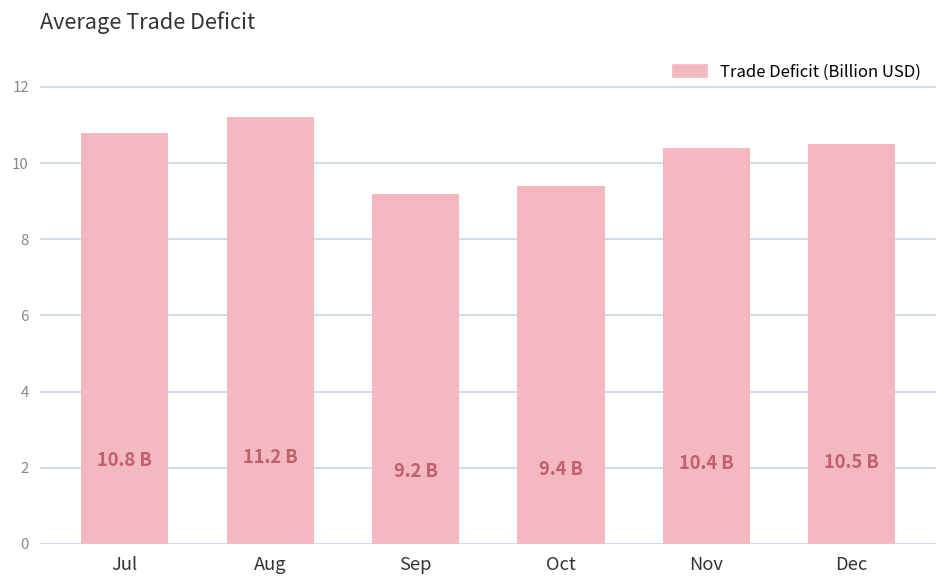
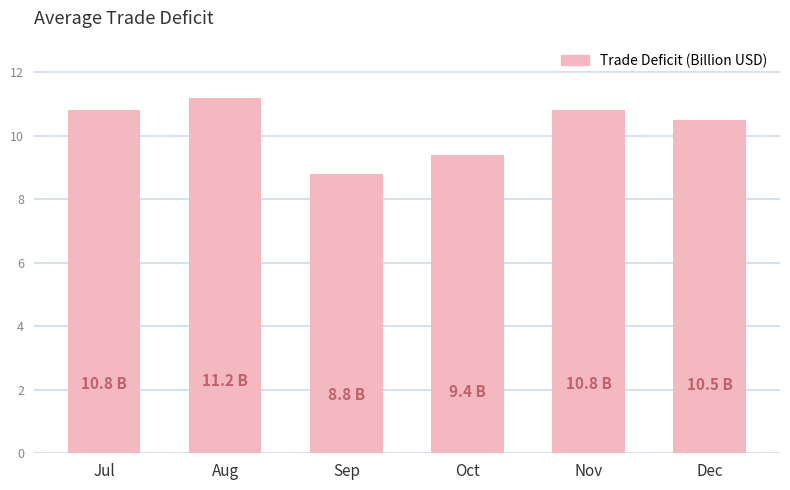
  {
    "Jul": 10.8,
    "Aug": 11.2,
-   "Sep": 9.2,
+   "Sep": 8.8,
    "Oct": 9.4,
-   "Nov": 10.4,
+   "Nov": 10.8,
    "Dec": 10.5
  }
